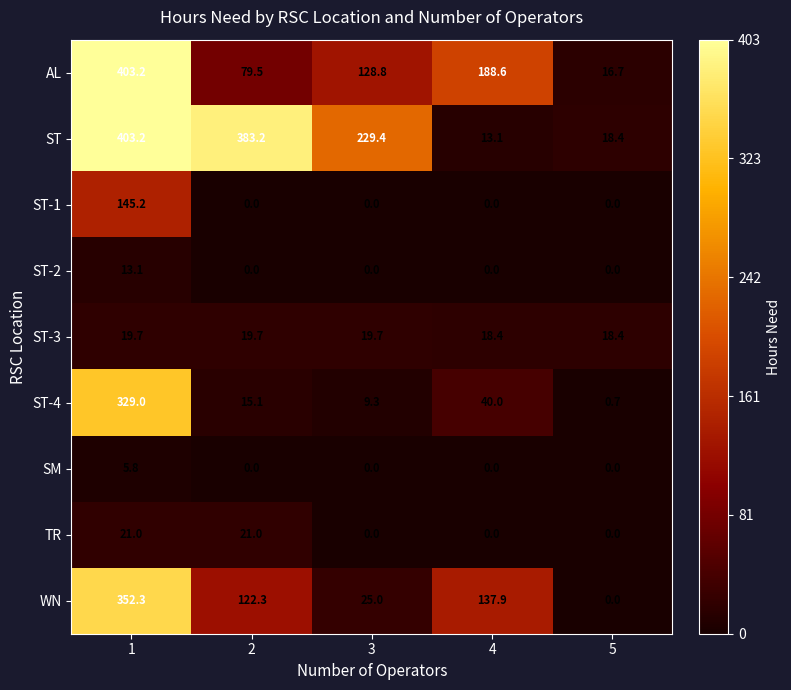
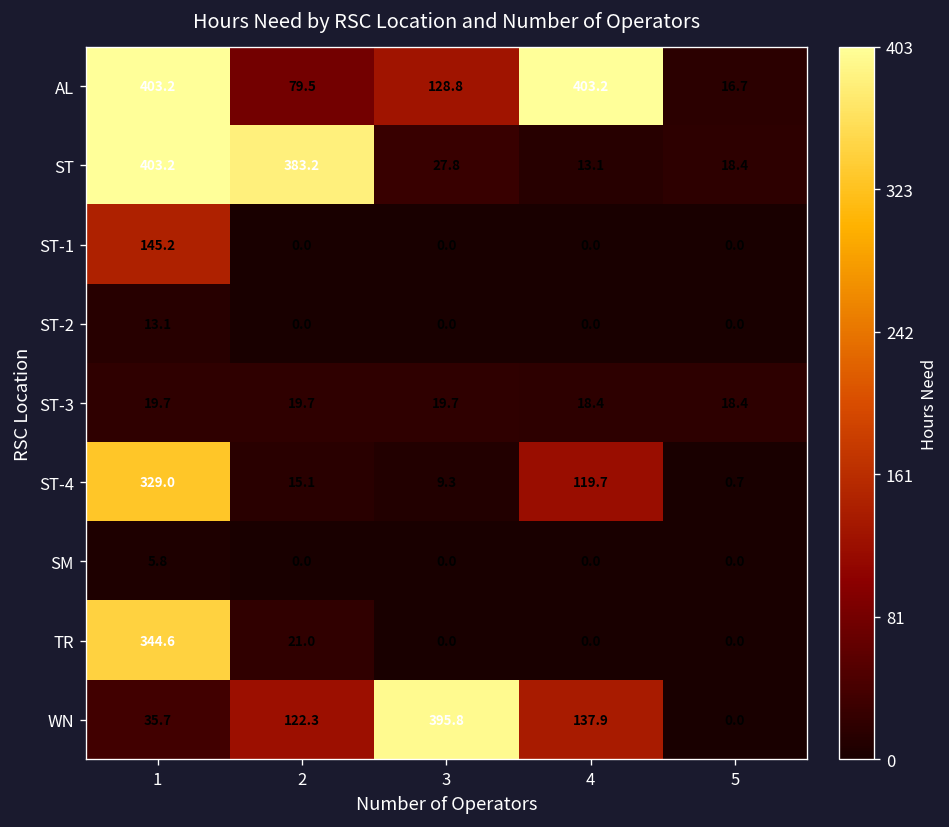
  {
    "AL": {
      "1": 403.2,
      "2": 79.5,
      "3": 128.8,
-     "4": 188.6
+     "4": 403.2
    },
    "ST": {
      "1": 403.2,
      "2": 383.2,
-     "3": 229.4
+     "3": 27.8
    },
    "ST-1": {
      "1": 145.2
    },
    "ST-4": {
      "1": 329.0,
-     "4": 40.0
+     "4": 119.7
    },
    "TR": {
-     "1": 21.0,
+     "1": 344.6,
      "2": 21.0
    },
    "WN": {
-     "1": 352.3,
+     "1": 35.7,
      "2": 122.3,
-     "3": 25.0,
+     "3": 395.8,
      "4": 137.9
    }
  }
